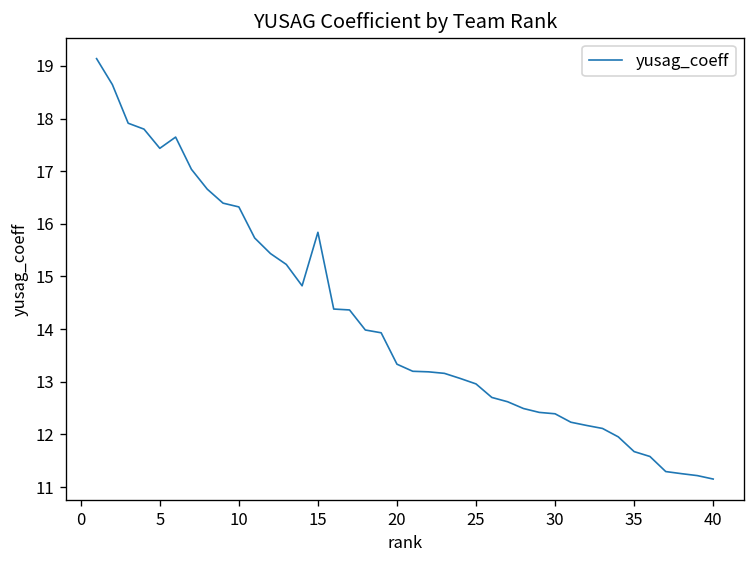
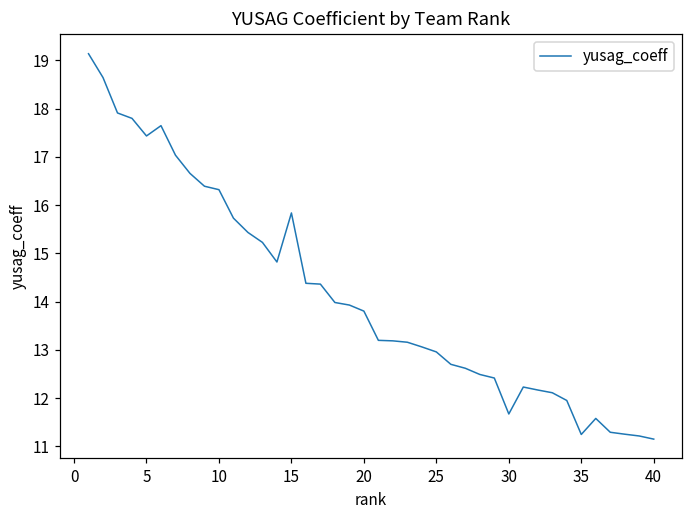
  {
    "5": 17.4,
    "10": 16.3,
    "15": 15.8,
-   "20": 13.3,
+   "20": 13.8,
    "25": 13.0,
-   "30": 12.4,
-   "35": 11.7,
+   "30": 11.7,
+   "35": 11.2,
    "40": 11.2
  }
